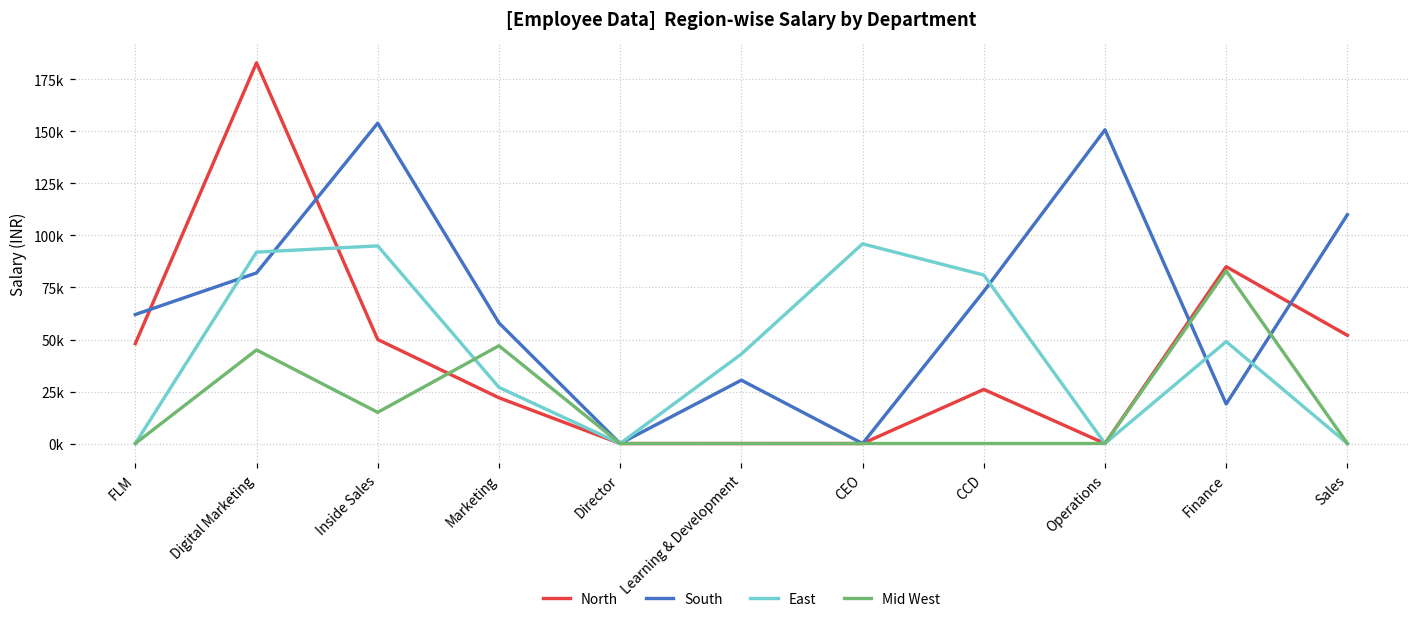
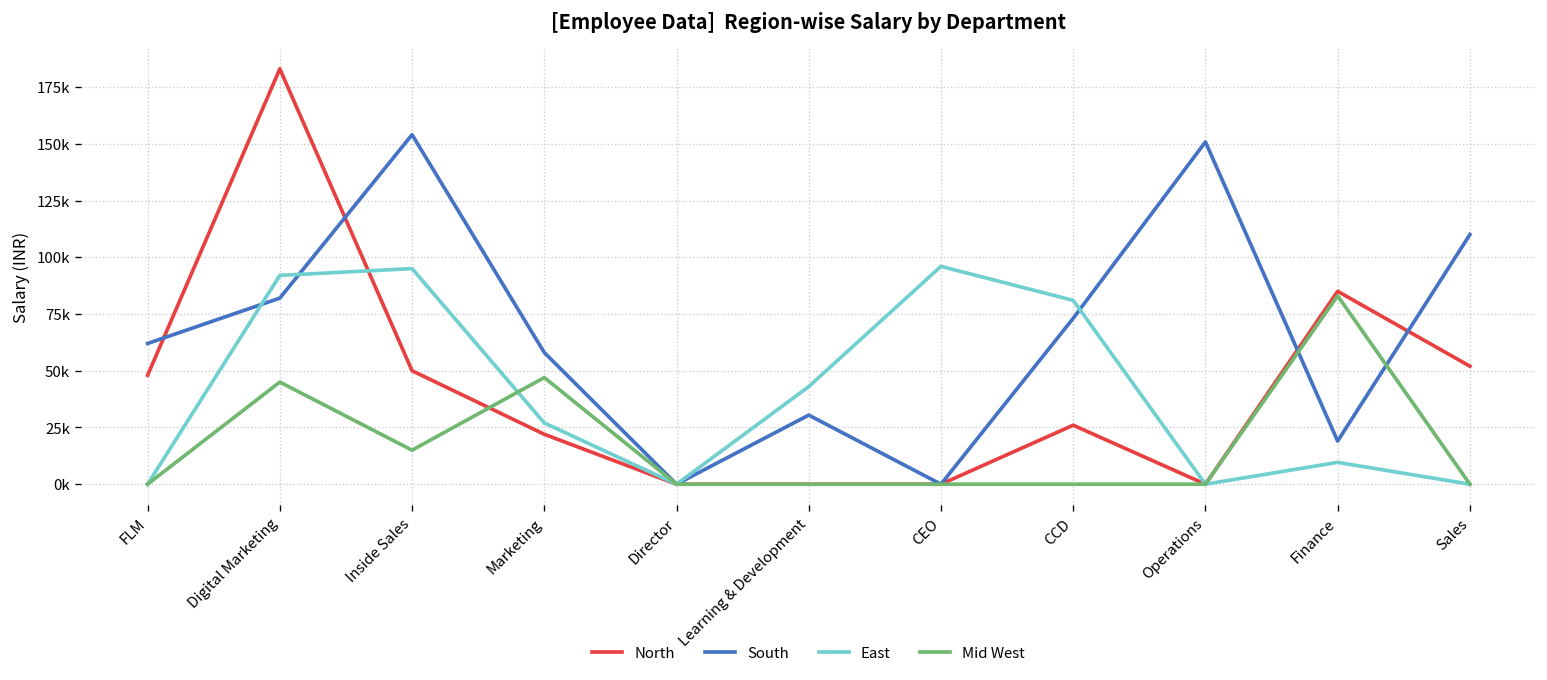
  {
    "North": {
      "FLM": 48000,
      "Digital Marketing": 183000,
      "Inside Sales": 50000,
      "Marketing": 22000,
      "CCD": 26000,
      "Finance": 85000,
      "Sales": 52000
    },
    "South": {
      "FLM": 62000,
      "Digital Marketing": 82000,
      "Inside Sales": 154000,
      "Marketing": 58000,
      "Learning & Development": 30000,
      "CCD": 73000,
      "Operations": 151000,
      "Finance": 19000,
      "Sales": 110000
    },
    "East": {
      "Digital Marketing": 92000,
      "Inside Sales": 95000,
      "Marketing": 27000,
      "Learning & Development": 43000,
      "CEO": 96000,
      "CCD": 81000,
-     "Finance": 49000
+     "Finance": 10000
    },
    "Mid West": {
      "Digital Marketing": 45000,
      "Inside Sales": 15000,
      "Marketing": 47000,
      "CCD": 0,
      "Finance": 83000
    }
  }
